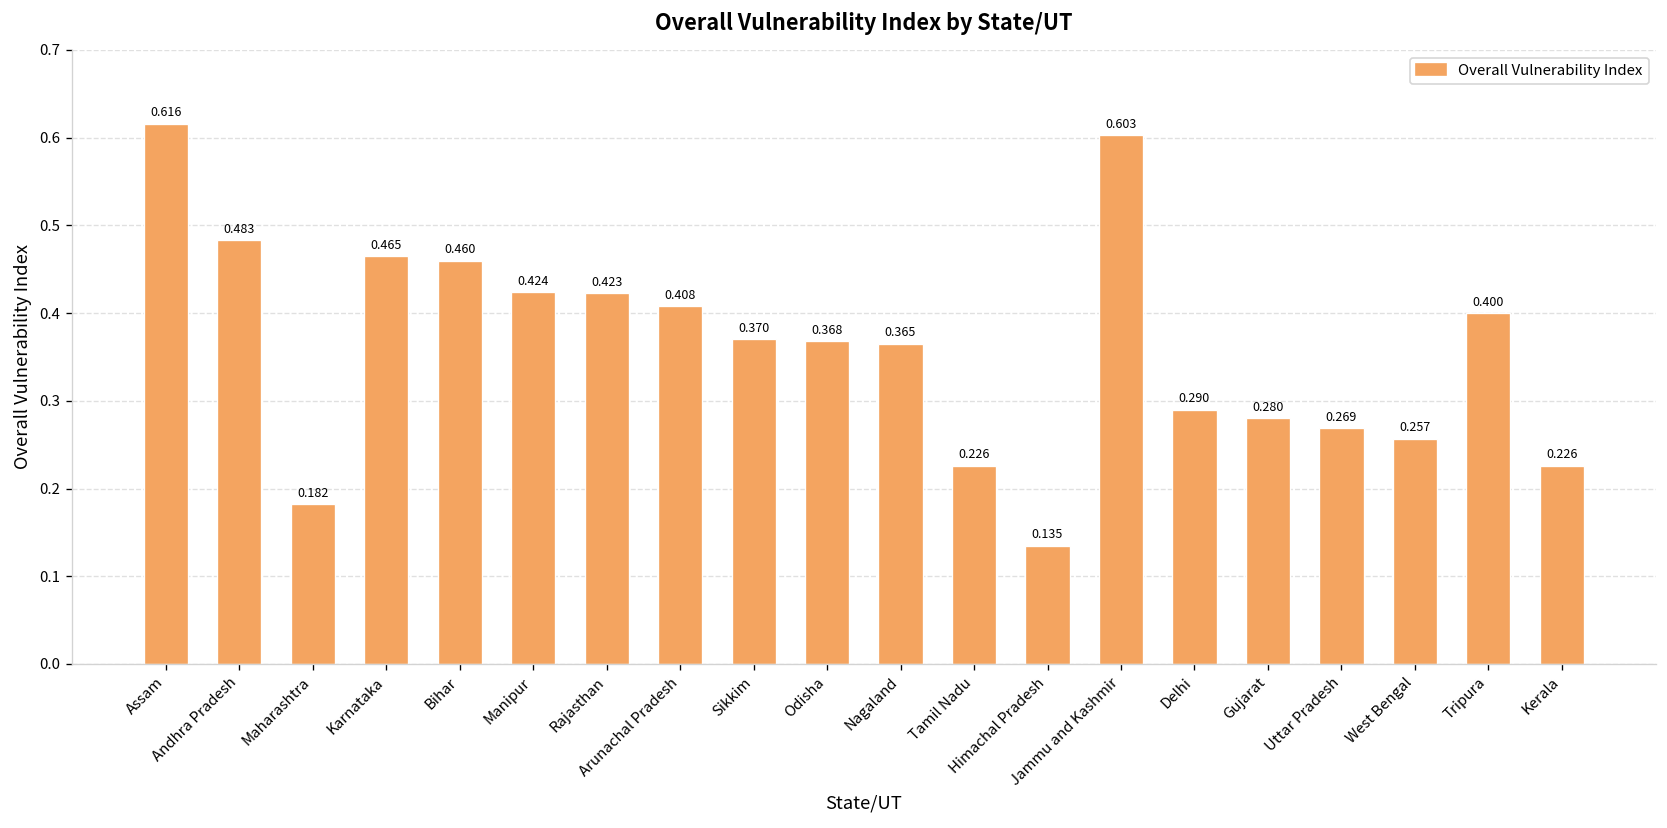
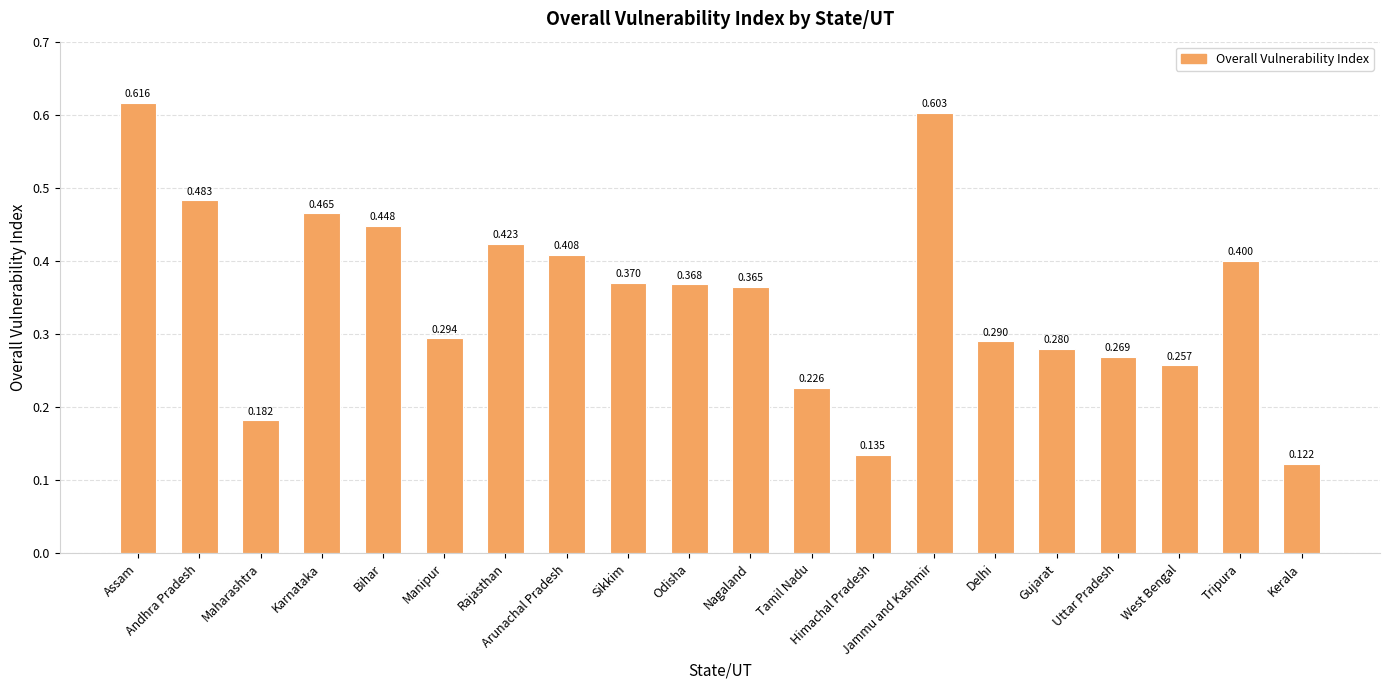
  {
    "Assam": 0.616,
    "Andhra Pradesh": 0.483,
    "Maharashtra": 0.182,
    "Karnataka": 0.465,
-   "Bihar": 0.460,
-   "Manipur": 0.424,
+   "Bihar": 0.448,
+   "Manipur": 0.294,
    "Rajasthan": 0.423,
    "Arunachal Pradesh": 0.408,
    "Sikkim": 0.370,
    "Odisha": 0.368,
    "Nagaland": 0.365,
    "Tamil Nadu": 0.226,
    "Himachal Pradesh": 0.135,
    "Jammu and Kashmir": 0.603,
    "Delhi": 0.290,
    "Gujarat": 0.280,
    "Uttar Pradesh": 0.269,
    "West Bengal": 0.257,
    "Tripura": 0.400,
-   "Kerala": 0.226
+   "Kerala": 0.122
  }
